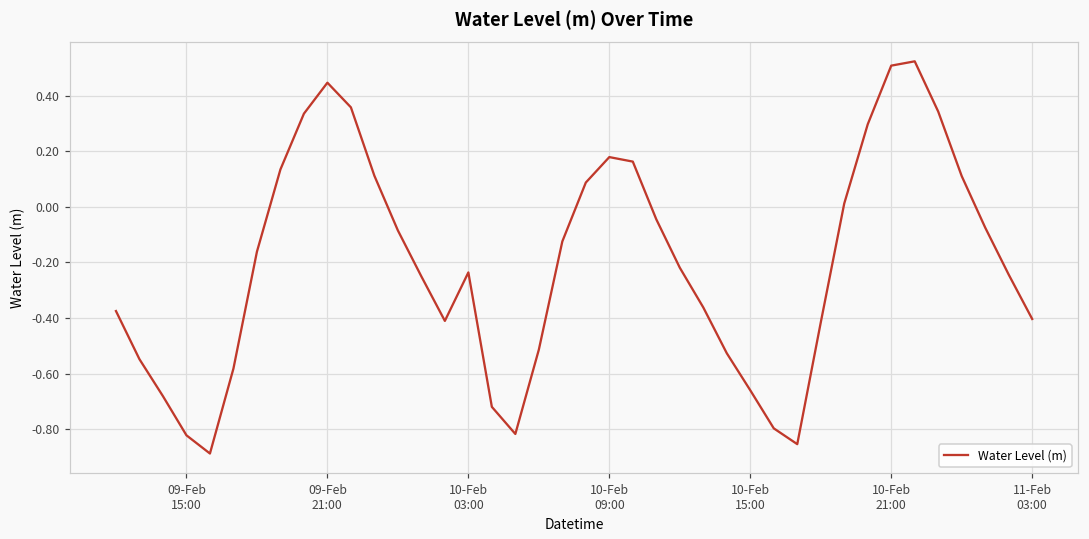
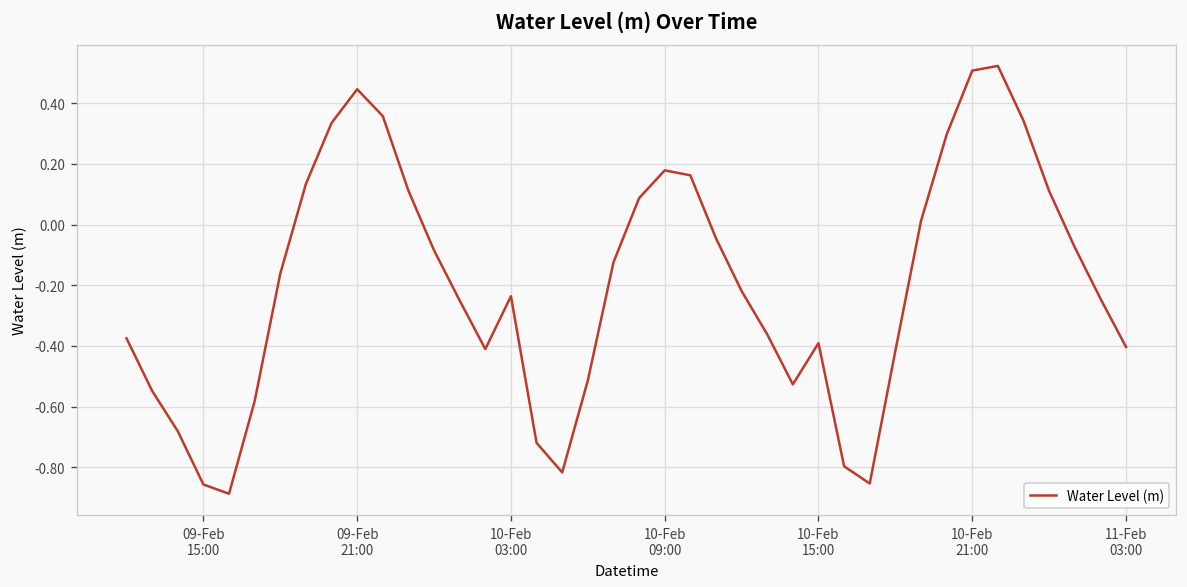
  {
-   "09-Feb 15:00": -0.82,
+   "09-Feb 15:00": -0.86,
    "09-Feb 21:00": 0.45,
    "10-Feb 03:00": -0.24,
    "10-Feb 09:00": 0.18,
-   "10-Feb 15:00": -0.66,
+   "10-Feb 15:00": -0.39,
    "10-Feb 21:00": 0.51,
    "11-Feb 03:00": -0.40
  }
